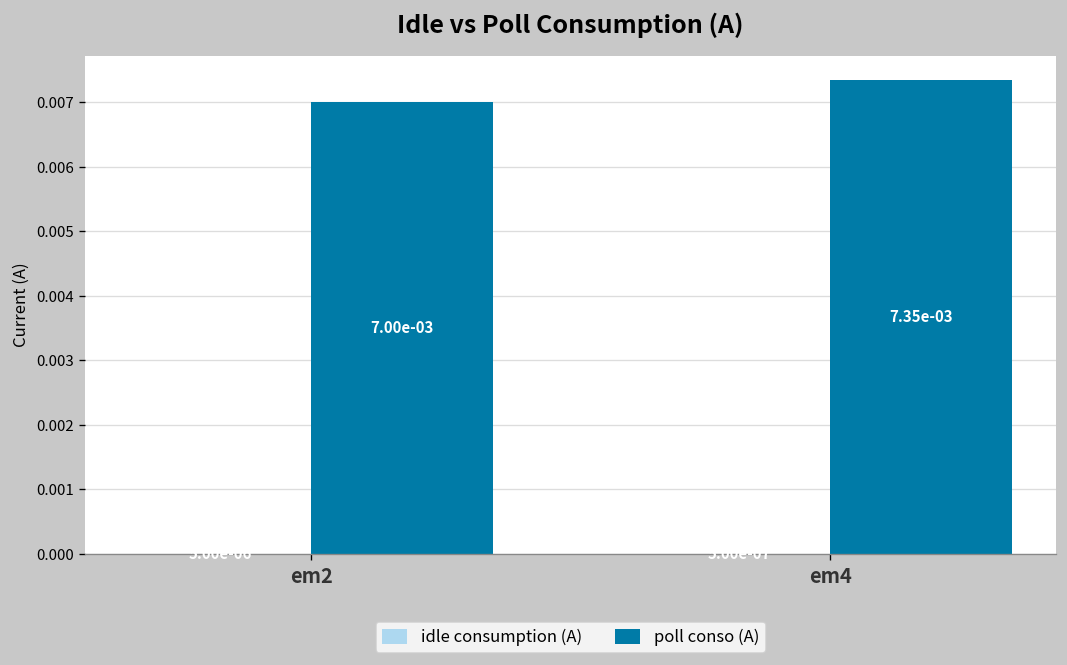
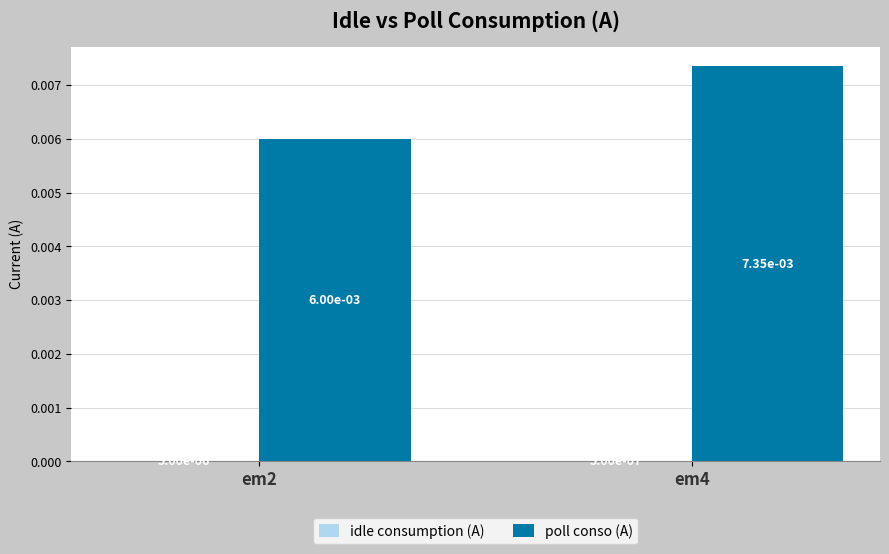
  {
    "poll conso (A)": {
-     "em2": "7.00e-03",
+     "em2": "6.00e-03",
      "em4": "7.35e-03"
    }
  }
